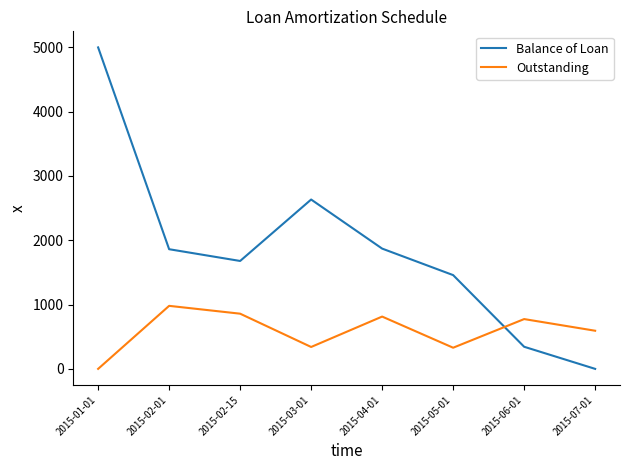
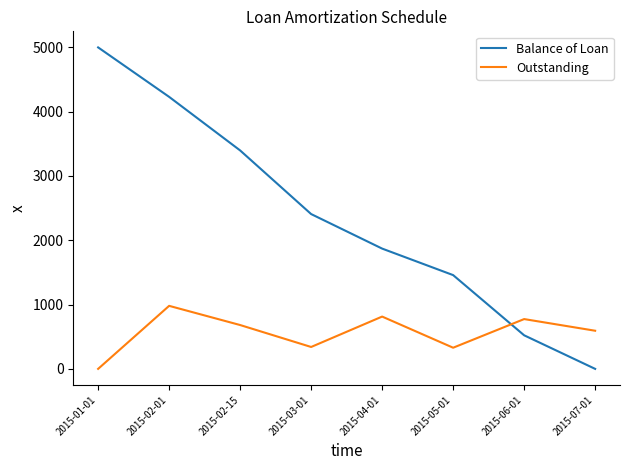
  {
    "Balance of Loan": {
      "2015-01-01": 5000,
-     "2015-02-01": 1900,
-     "2015-02-15": 1700,
-     "2015-03-01": 2600,
+     "2015-02-01": 4200,
+     "2015-02-15": 3400,
+     "2015-03-01": 2400,
      "2015-04-01": 1900,
      "2015-05-01": 1500,
-     "2015-06-01": 300,
+     "2015-06-01": 500,
      "2015-07-01": 0
    },
    "Outstanding": {
      "2015-01-01": 0,
      "2015-02-01": 1000,
-     "2015-02-15": 900,
+     "2015-02-15": 700,
      "2015-03-01": 300,
      "2015-04-01": 800,
      "2015-05-01": 300,
      "2015-06-01": 800,
      "2015-07-01": 600
    }
  }
